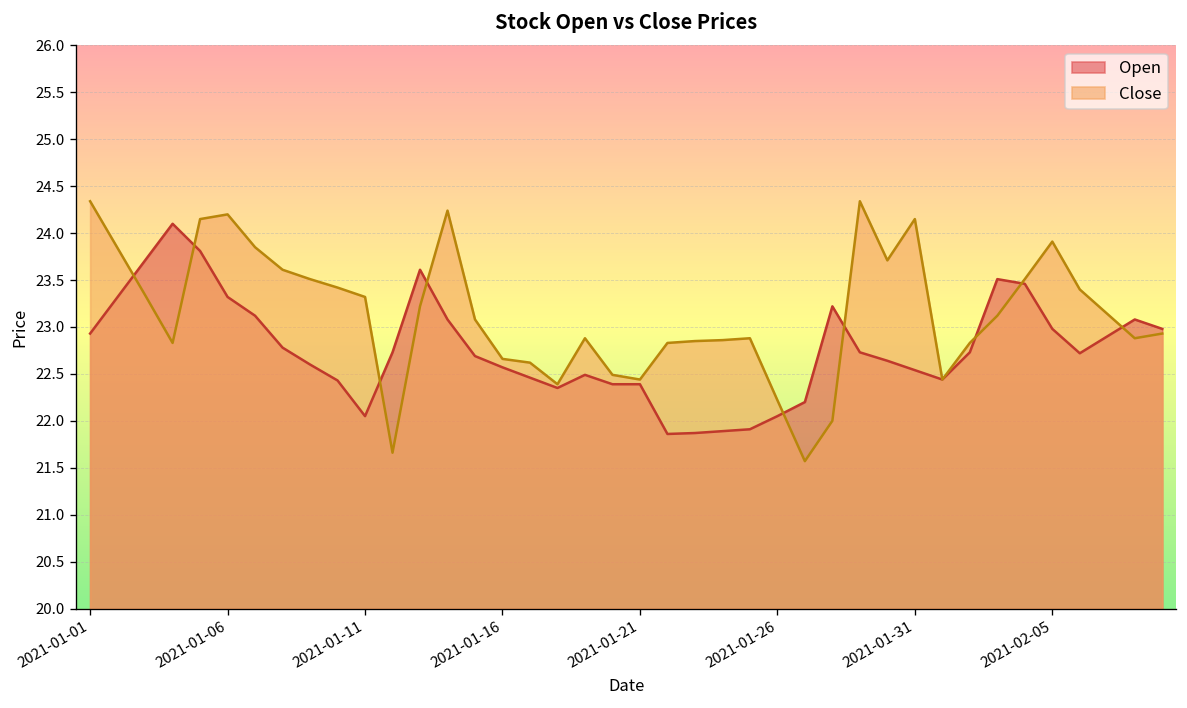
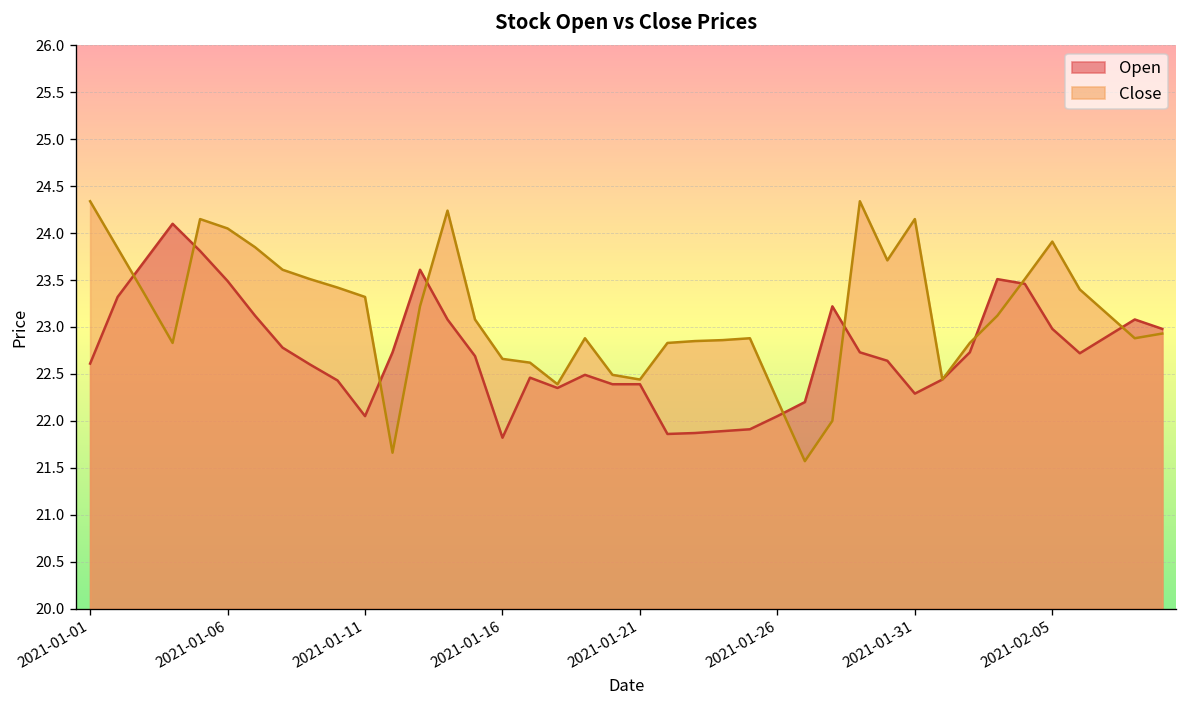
  {
    "Open": {
-     "2021-01-01": 22.9,
-     "2021-01-06": 23.3,
+     "2021-01-01": 22.6,
+     "2021-01-06": 23.5,
      "2021-01-11": 22.1,
-     "2021-01-16": 22.6,
+     "2021-01-16": 21.8,
      "2021-01-21": 22.4,
      "2021-01-26": 22.1,
-     "2021-01-31": 22.5,
+     "2021-01-31": 22.3,
      "2021-02-05": 23.0
    },
    "Close": {
      "2021-01-01": 24.3,
-     "2021-01-06": 24.2,
+     "2021-01-06": 24.1,
      "2021-01-11": 23.3,
      "2021-01-16": 22.7,
      "2021-01-21": 22.4,
      "2021-01-26": 22.2,
      "2021-01-31": 24.2,
      "2021-02-05": 23.9
    }
  }
